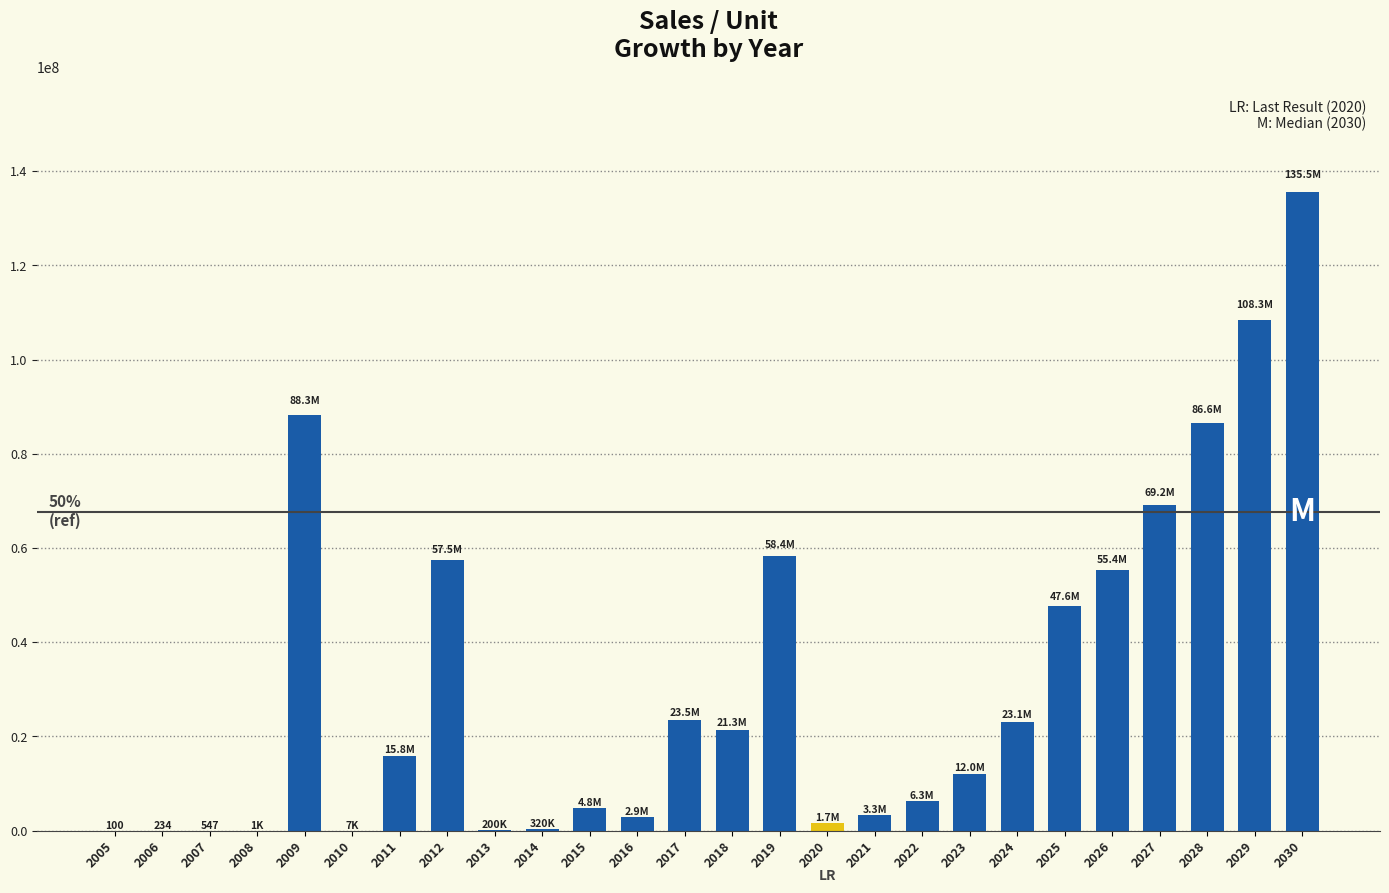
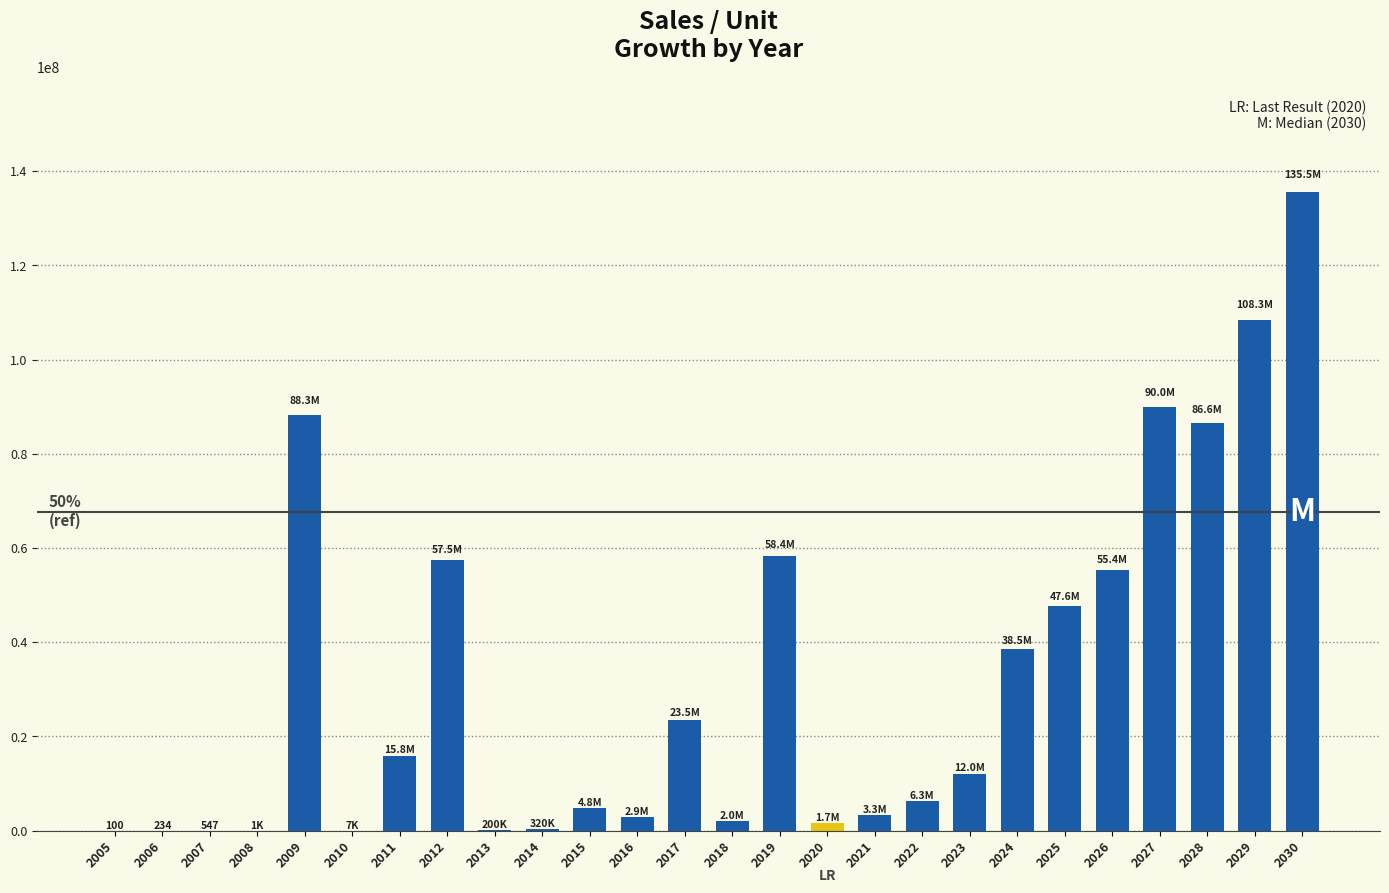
  {
    "2005": "100",
    "2006": "234",
    "2007": "547",
    "2008": "1K",
    "2009": "88.3M",
    "2010": "7K",
    "2011": "15.8M",
    "2012": "57.5M",
    "2013": "200K",
    "2014": "320K",
    "2015": "4.8M",
    "2016": "2.9M",
    "2017": "23.5M",
-   "2018": "21.3M",
+   "2018": "2.0M",
    "2019": "58.4M",
    "2020": "1.7M",
    "2021": "3.3M",
    "2022": "6.3M",
    "2023": "12.0M",
-   "2024": "23.1M",
+   "2024": "38.5M",
    "2025": "47.6M",
    "2026": "55.4M",
-   "2027": "69.2M",
+   "2027": "90.0M",
    "2028": "86.6M",
    "2029": "108.3M",
    "2030": "135.5M"
  }
